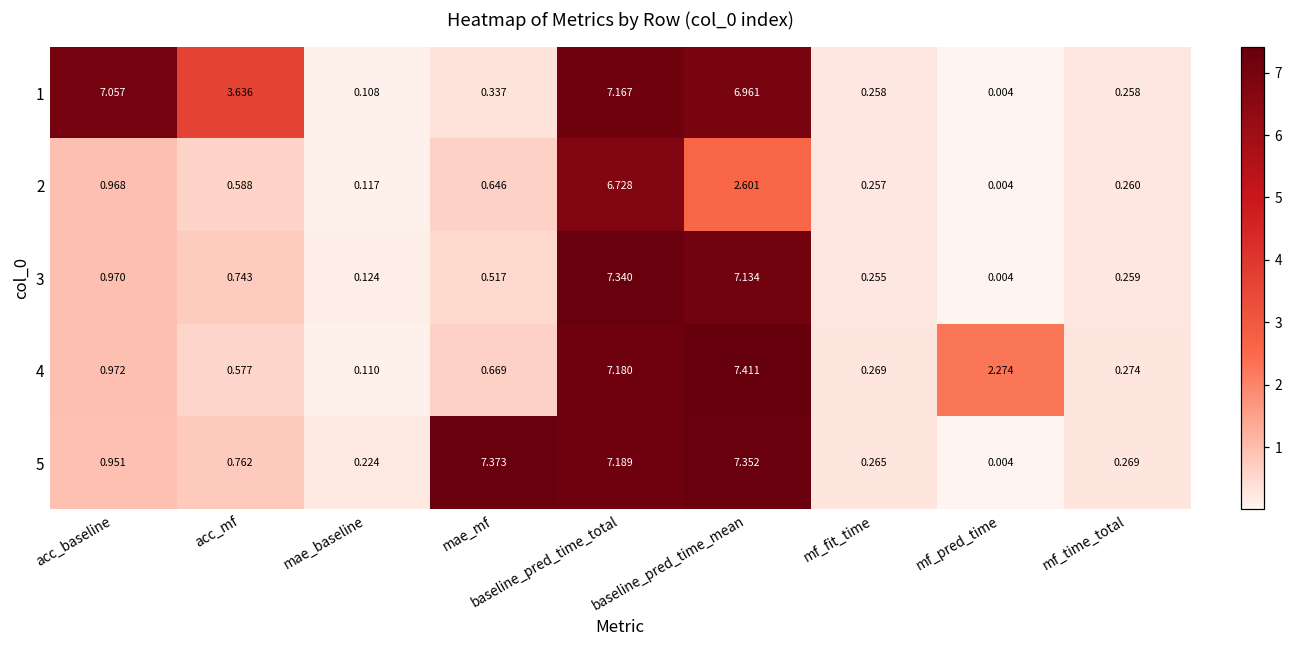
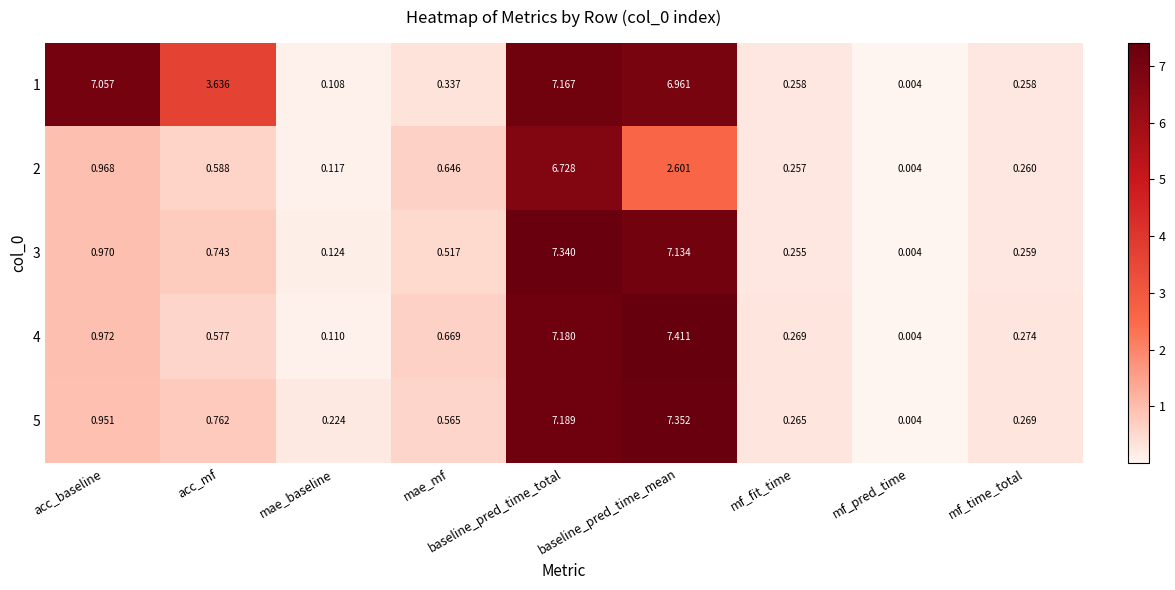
  {
    "1": {
      "acc_baseline": 7.057,
      "acc_mf": 3.636,
      "mae_baseline": 0.108,
      "mae_mf": 0.337,
      "baseline_pred_time_total": 7.167,
      "baseline_pred_time_mean": 6.961,
      "mf_fit_time": 0.258,
      "mf_pred_time": 0.004,
      "mf_time_total": 0.258
    },
    "2": {
      "acc_baseline": 0.968,
      "acc_mf": 0.588,
      "mae_baseline": 0.117,
      "mae_mf": 0.646,
      "baseline_pred_time_total": 6.728,
      "baseline_pred_time_mean": 2.601,
      "mf_fit_time": 0.257,
      "mf_pred_time": 0.004,
      "mf_time_total": 0.260
    },
    "3": {
      "acc_baseline": 0.970,
      "acc_mf": 0.743,
      "mae_baseline": 0.124,
      "mae_mf": 0.517,
      "baseline_pred_time_total": 7.340,
      "baseline_pred_time_mean": 7.134,
      "mf_fit_time": 0.255,
      "mf_pred_time": 0.004,
      "mf_time_total": 0.259
    },
    "4": {
      "acc_baseline": 0.972,
      "acc_mf": 0.577,
      "mae_baseline": 0.110,
      "mae_mf": 0.669,
      "baseline_pred_time_total": 7.180,
      "baseline_pred_time_mean": 7.411,
      "mf_fit_time": 0.269,
-     "mf_pred_time": 2.274,
+     "mf_pred_time": 0.004,
      "mf_time_total": 0.274
    },
    "5": {
      "acc_baseline": 0.951,
      "acc_mf": 0.762,
      "mae_baseline": 0.224,
-     "mae_mf": 7.373,
+     "mae_mf": 0.565,
      "baseline_pred_time_total": 7.189,
      "baseline_pred_time_mean": 7.352,
      "mf_fit_time": 0.265,
      "mf_pred_time": 0.004,
      "mf_time_total": 0.269
    }
  }
